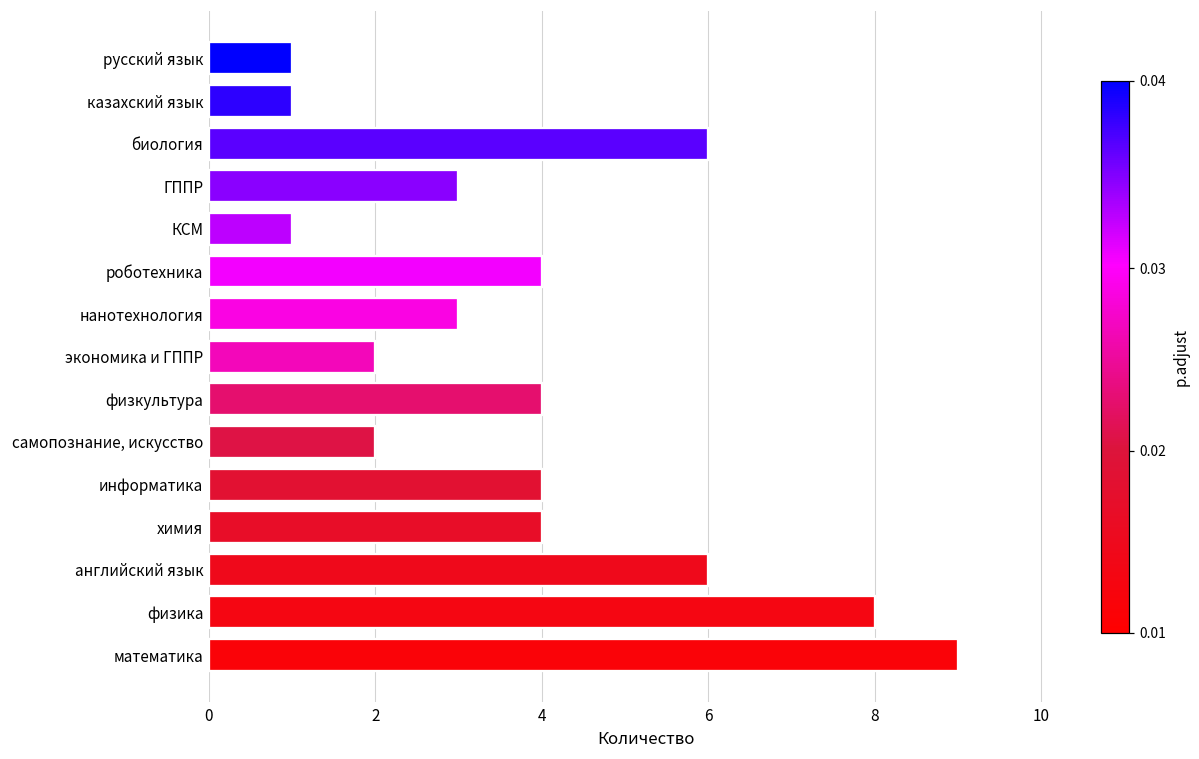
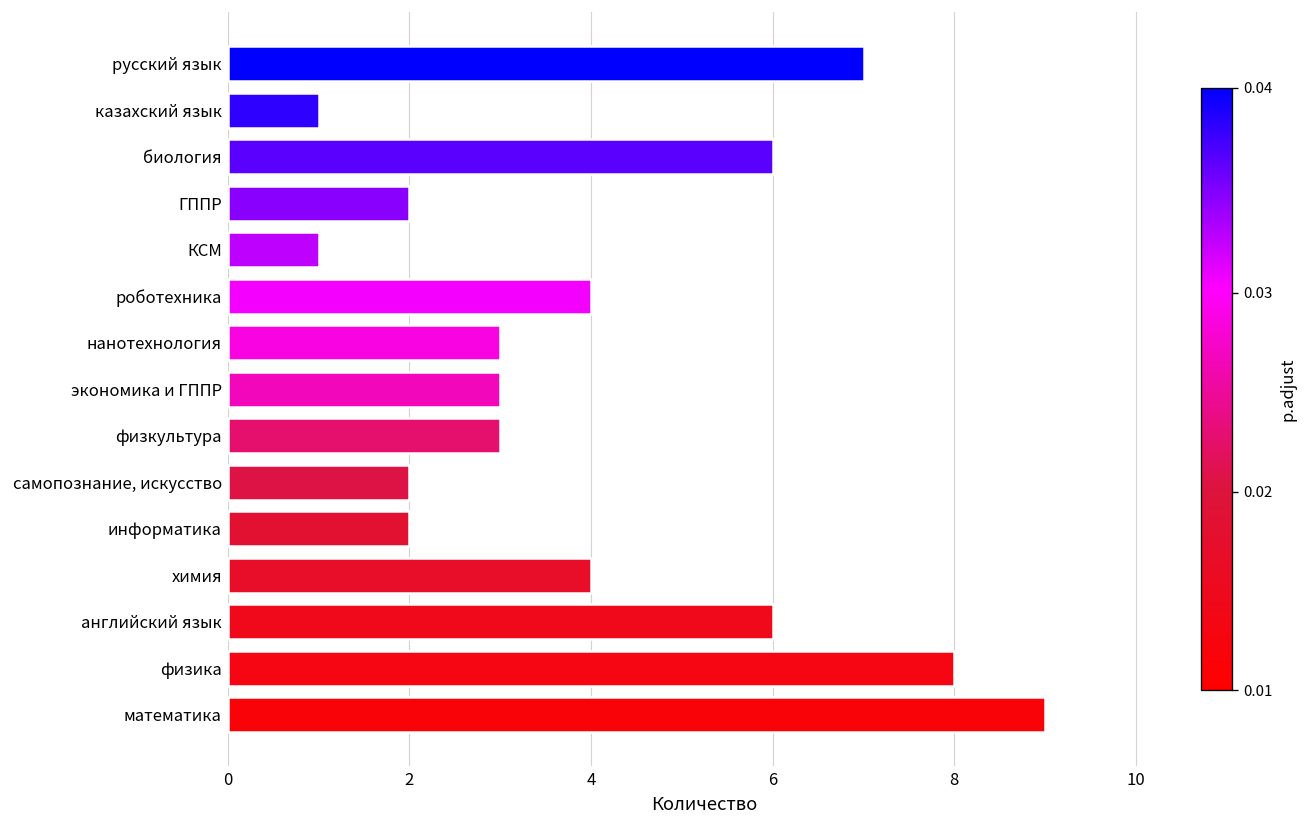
  {
-   "русский язык": 1,
+   "русский язык": 7,
    "казахский язык": 1,
    "биология": 6,
-   "ГППР": 3,
+   "ГППР": 2,
    "КСМ": 1,
    "роботехника": 4,
    "нанотехнология": 3,
-   "экономика и ГППР": 2,
-   "физкультура": 4,
+   "экономика и ГППР": 3,
+   "физкультура": 3,
    "самопознание, искусство": 2,
-   "информатика": 4,
+   "информатика": 2,
    "химия": 4,
    "английский язык": 6,
    "физика": 8,
    "математика": 9
  }
